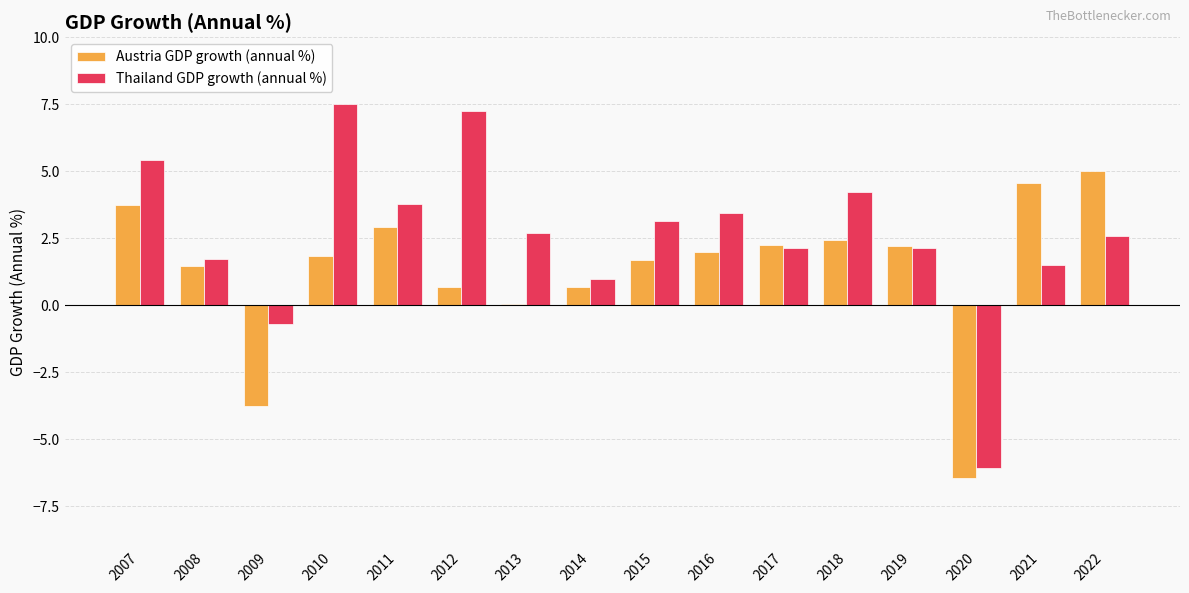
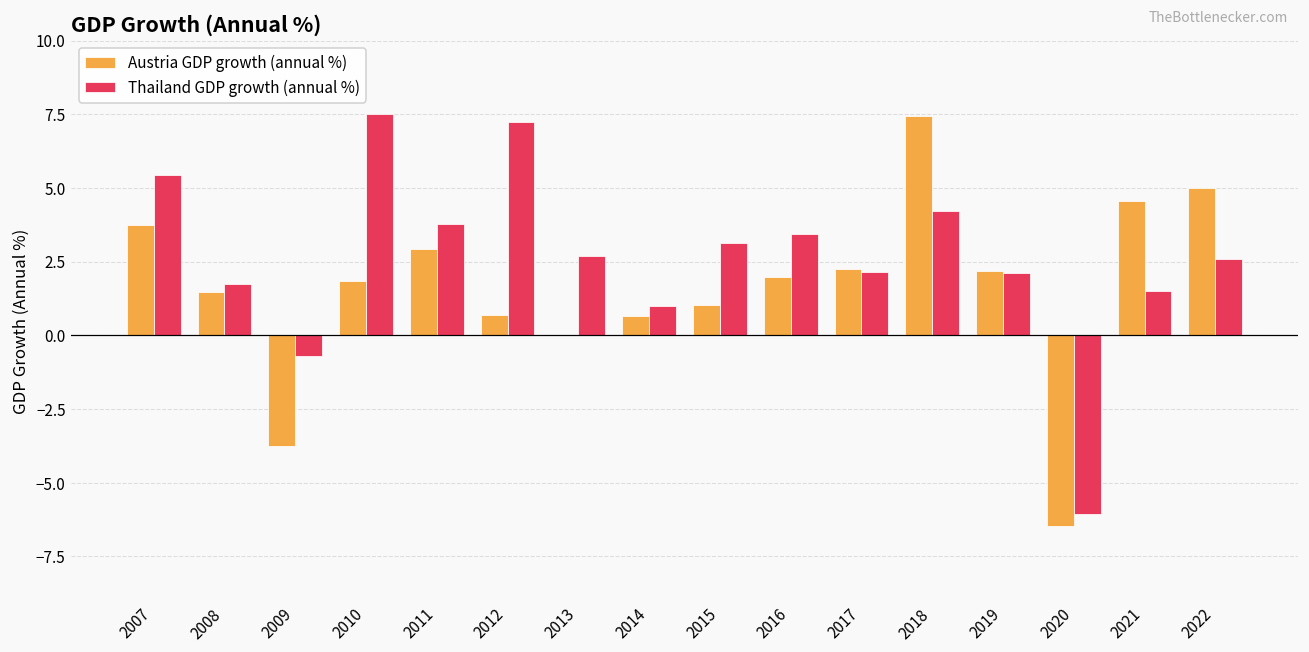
  {
    "Austria GDP growth (annual %)": {
      "2007": 3.7,
      "2008": 1.5,
      "2009": -3.8,
      "2010": 1.8,
      "2011": 2.9,
      "2012": 0.7,
      "2014": 0.7,
-     "2015": 1.7,
+     "2015": 1.0,
      "2016": 2.0,
      "2017": 2.3,
-     "2018": 2.4,
+     "2018": 7.4,
      "2019": 2.2,
      "2020": -6.5,
      "2021": 4.6,
      "2022": 5.0
    },
    "Thailand GDP growth (annual %)": {
      "2007": 5.4,
      "2008": 1.7,
      "2009": -0.7,
      "2010": 7.5,
      "2011": 3.8,
      "2012": 7.2,
      "2013": 2.7,
      "2014": 1.0,
      "2015": 3.1,
      "2016": 3.4,
      "2017": 2.1,
      "2018": 4.2,
      "2019": 2.1,
      "2020": -6.1,
      "2021": 1.5,
      "2022": 2.6
    }
  }
